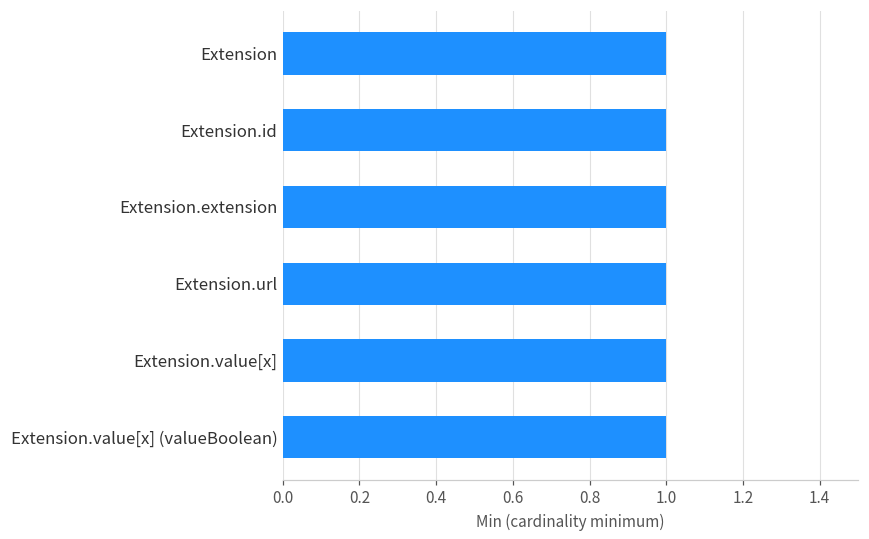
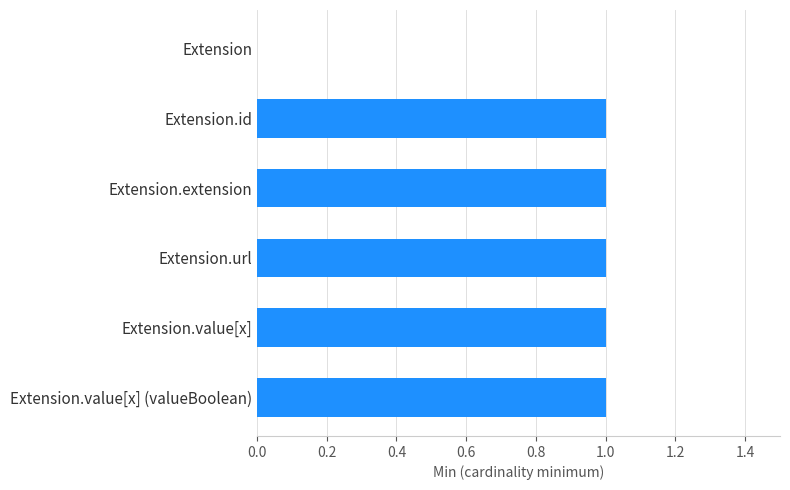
  {
-   "Extension": 1,
+   "Extension": 0,
    "Extension.id": 1,
    "Extension.extension": 1,
    "Extension.url": 1,
    "Extension.value[x]": 1,
    "Extension.value[x] (valueBoolean)": 1
  }
